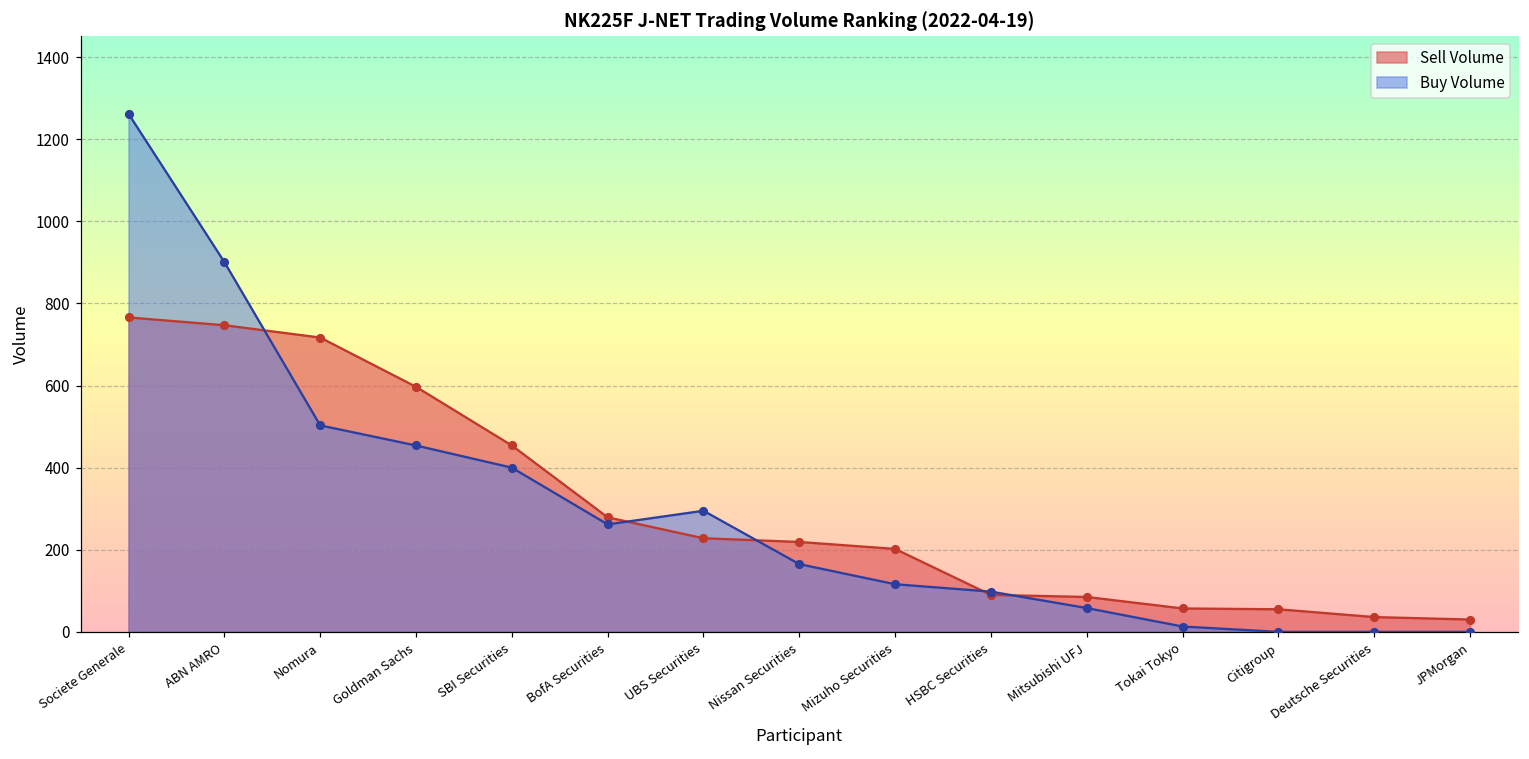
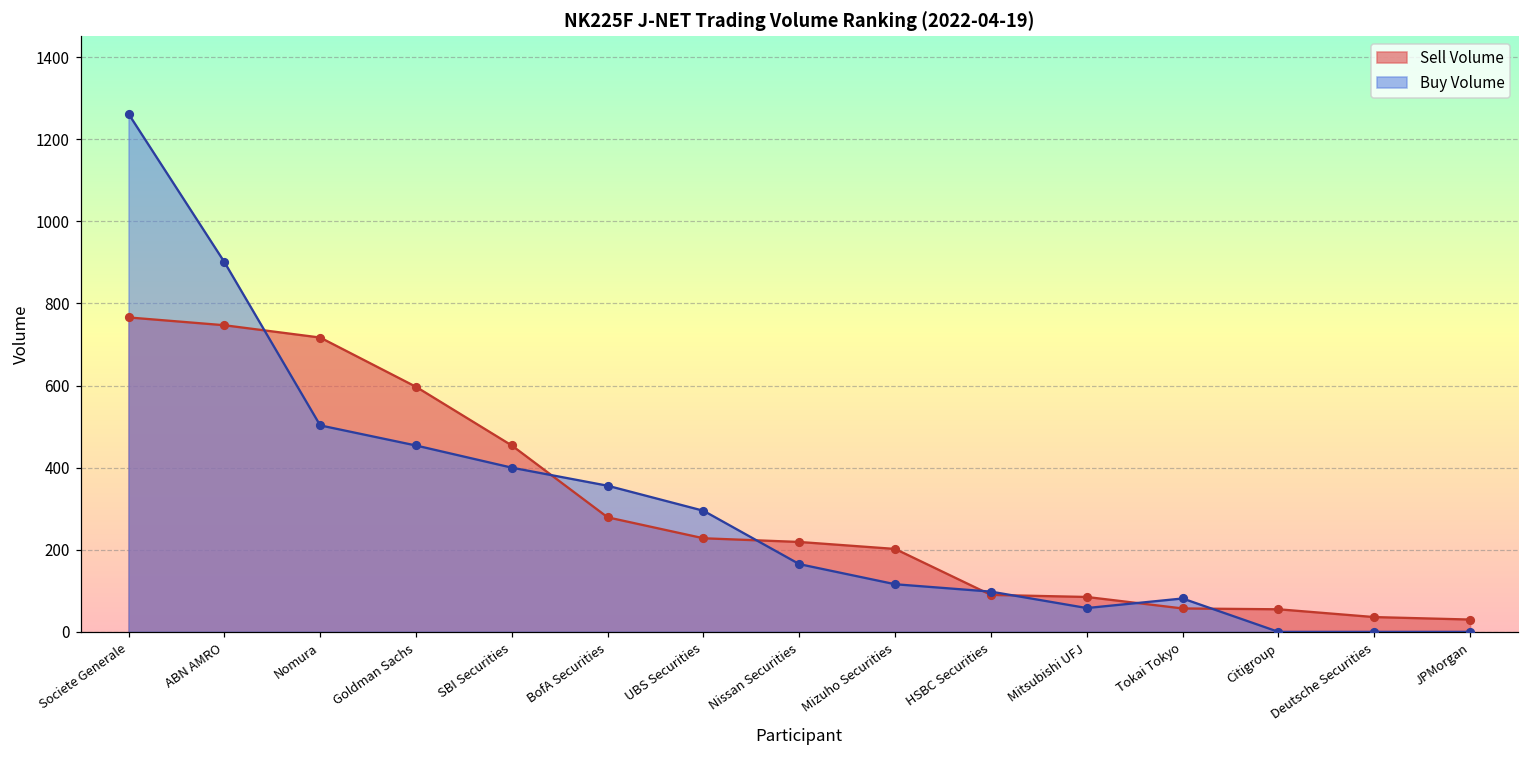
  {
    "Sell Volume": {
      "Societe Generale": 770,
      "ABN AMRO": 750,
      "Nomura": 720,
      "Goldman Sachs": 600,
      "SBI Securities": 450,
      "BofA Securities": 280,
      "UBS Securities": 230,
      "Nissan Securities": 220,
      "Mizuho Securities": 200,
      "HSBC Securities": 90,
      "Mitsubishi UFJ": 90,
      "Tokai Tokyo": 60,
      "Citigroup": 60,
      "Deutsche Securities": 40,
      "JPMorgan": 30
    },
    "Buy Volume": {
      "Societe Generale": 1260,
      "ABN AMRO": 900,
      "Nomura": 500,
      "Goldman Sachs": 450,
      "SBI Securities": 400,
-     "BofA Securities": 260,
+     "BofA Securities": 360,
      "UBS Securities": 300,
      "Nissan Securities": 170,
      "Mizuho Securities": 120,
      "HSBC Securities": 100,
      "Mitsubishi UFJ": 60,
-     "Tokai Tokyo": 10,
+     "Tokai Tokyo": 80,
      "Citigroup": 0,
      "Deutsche Securities": 0,
      "JPMorgan": 0
    }
  }
